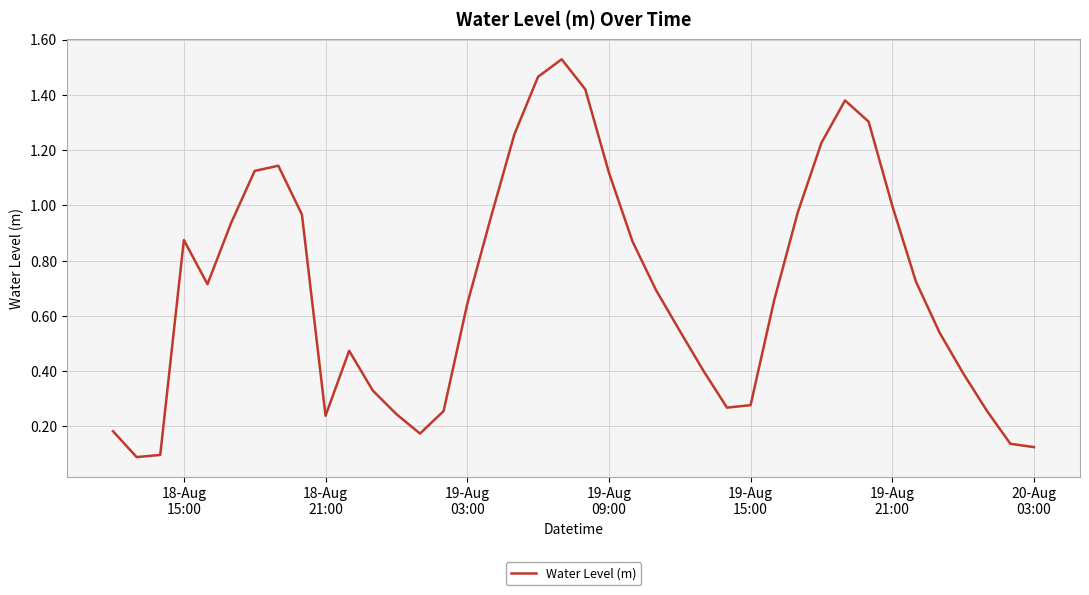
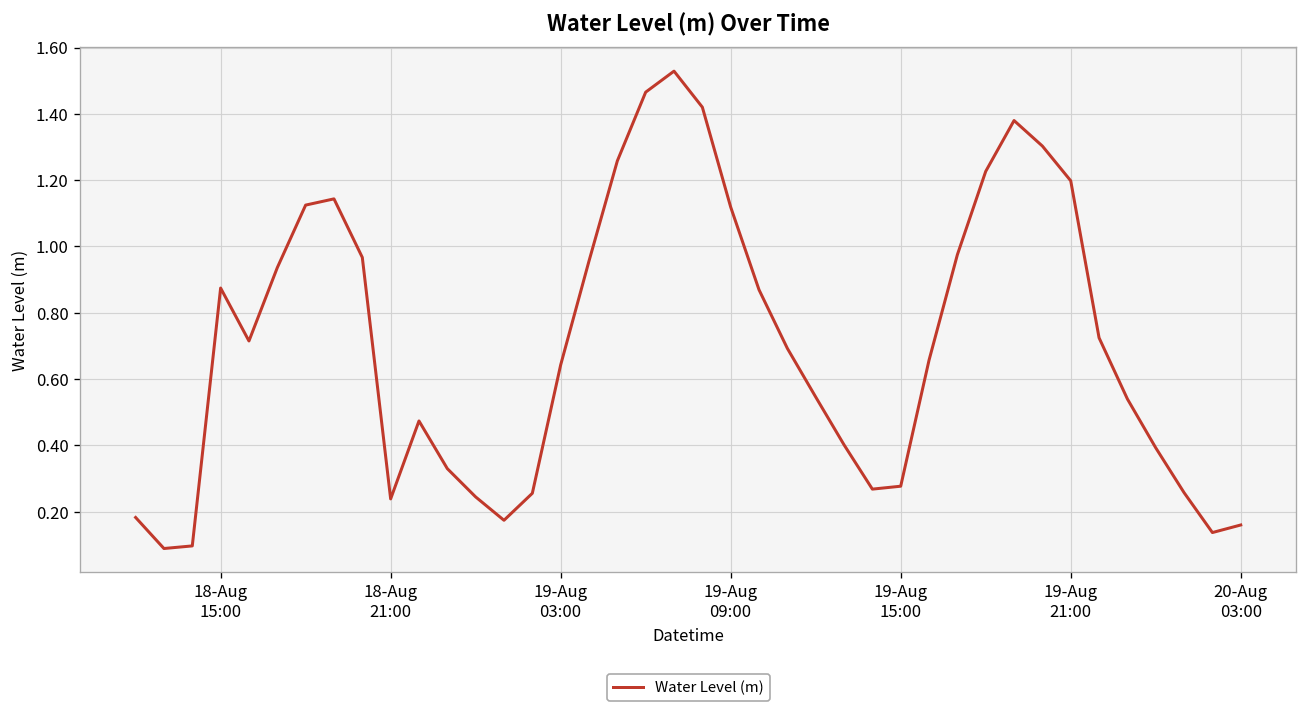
  {
    "18-Aug 15:00": 0.87,
    "18-Aug 21:00": 0.24,
    "19-Aug 03:00": 0.64,
    "19-Aug 09:00": 1.12,
    "19-Aug 15:00": 0.28,
-   "19-Aug 21:00": 1.00,
-   "20-Aug 03:00": 0.13
+   "19-Aug 21:00": 1.20,
+   "20-Aug 03:00": 0.16
  }
